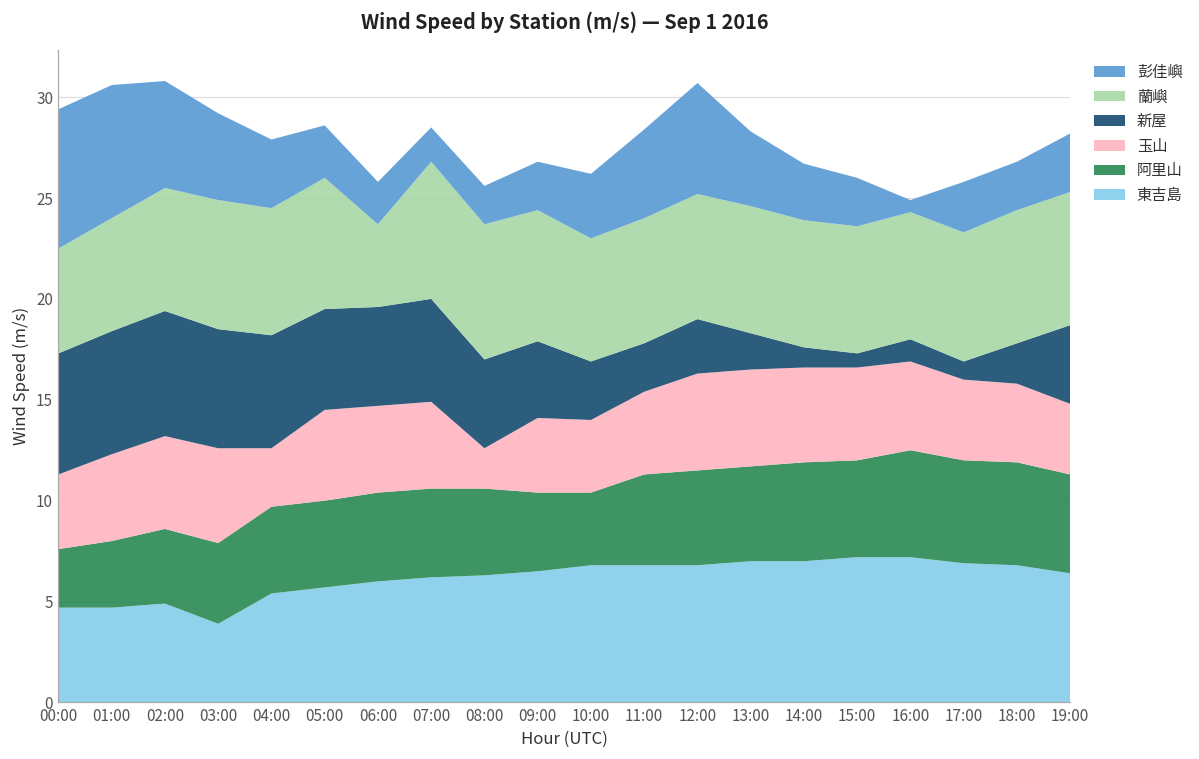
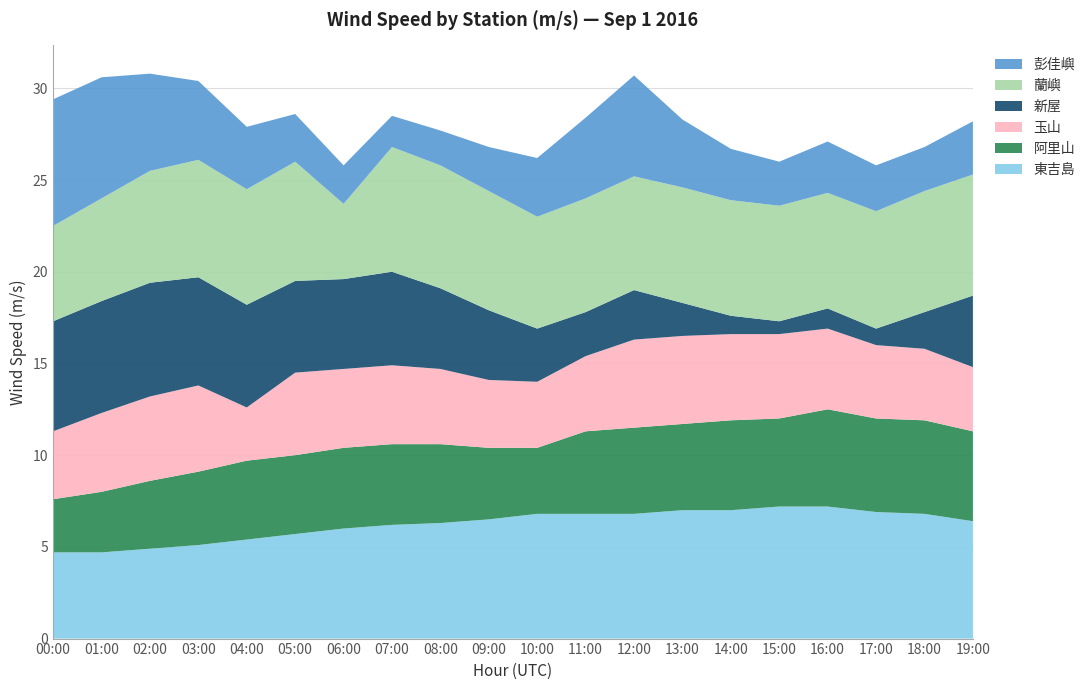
  {
    "東吉島": {
      "00:00": 4.7,
      "01:00": 4.7,
      "02:00": 4.9,
-     "03:00": 3.9,
+     "03:00": 5.1,
      "04:00": 5.4,
      "05:00": 5.7,
      "06:00": 6.0,
      "07:00": 6.2,
      "08:00": 6.3,
      "09:00": 6.5,
      "10:00": 6.8,
      "11:00": 6.8,
      "12:00": 6.8,
      "13:00": 7.0,
      "14:00": 7.0,
      "15:00": 7.2,
      "16:00": 7.2,
      "17:00": 6.9,
      "18:00": 6.8,
      "19:00": 6.4
    },
    "阿里山": {
      "00:00": 2.9,
      "01:00": 3.3,
      "02:00": 3.7,
      "03:00": 4.0,
      "04:00": 4.3,
      "05:00": 4.3,
      "06:00": 4.4,
      "07:00": 4.4,
      "08:00": 4.3,
      "09:00": 3.9,
      "10:00": 3.6,
      "11:00": 4.5,
      "12:00": 4.7,
      "13:00": 4.7,
      "14:00": 4.9,
      "15:00": 4.8,
      "16:00": 5.3,
      "17:00": 5.1,
      "18:00": 5.1,
      "19:00": 4.9
    },
    "玉山": {
      "00:00": 3.7,
      "01:00": 4.3,
      "02:00": 4.6,
      "03:00": 4.7,
      "04:00": 2.9,
      "05:00": 4.5,
      "06:00": 4.3,
      "07:00": 4.3,
-     "08:00": 2.0,
+     "08:00": 4.1,
      "09:00": 3.7,
      "10:00": 3.6,
      "11:00": 4.1,
      "12:00": 4.8,
      "13:00": 4.8,
      "14:00": 4.7,
      "15:00": 4.6,
      "16:00": 4.4,
      "17:00": 4.0,
      "18:00": 3.9,
      "19:00": 3.5
    },
    "新屋": {
      "00:00": 6.0,
      "01:00": 6.1,
      "02:00": 6.2,
      "03:00": 5.9,
      "04:00": 5.6,
      "05:00": 5.0,
      "06:00": 4.9,
      "07:00": 5.1,
      "08:00": 4.4,
      "09:00": 3.8,
      "10:00": 2.9,
      "11:00": 2.4,
      "12:00": 2.7,
      "13:00": 1.8,
      "14:00": 1.0,
      "15:00": 0.7,
      "16:00": 1.1,
      "17:00": 0.9,
      "18:00": 2.0,
      "19:00": 3.9
    },
    "蘭嶼": {
      "00:00": 5.2,
      "01:00": 5.6,
      "02:00": 6.1,
      "03:00": 6.4,
      "04:00": 6.3,
      "05:00": 6.5,
      "06:00": 4.1,
      "07:00": 6.8,
      "08:00": 6.7,
      "09:00": 6.5,
      "10:00": 6.1,
      "11:00": 6.2,
      "12:00": 6.2,
      "13:00": 6.3,
      "14:00": 6.3,
      "15:00": 6.3,
      "16:00": 6.3,
      "17:00": 6.4,
      "18:00": 6.6,
      "19:00": 6.6
    },
    "彭佳嶼": {
      "00:00": 6.9,
      "01:00": 6.6,
      "02:00": 5.3,
      "03:00": 4.3,
      "04:00": 3.4,
      "05:00": 2.6,
      "06:00": 2.1,
      "07:00": 1.7,
      "08:00": 1.9,
      "09:00": 2.4,
      "10:00": 3.2,
      "11:00": 4.4,
      "12:00": 5.5,
      "13:00": 3.7,
      "14:00": 2.8,
      "15:00": 2.4,
-     "16:00": 0.6,
+     "16:00": 2.8,
      "17:00": 2.5,
      "18:00": 2.4,
      "19:00": 2.9
    }
  }
